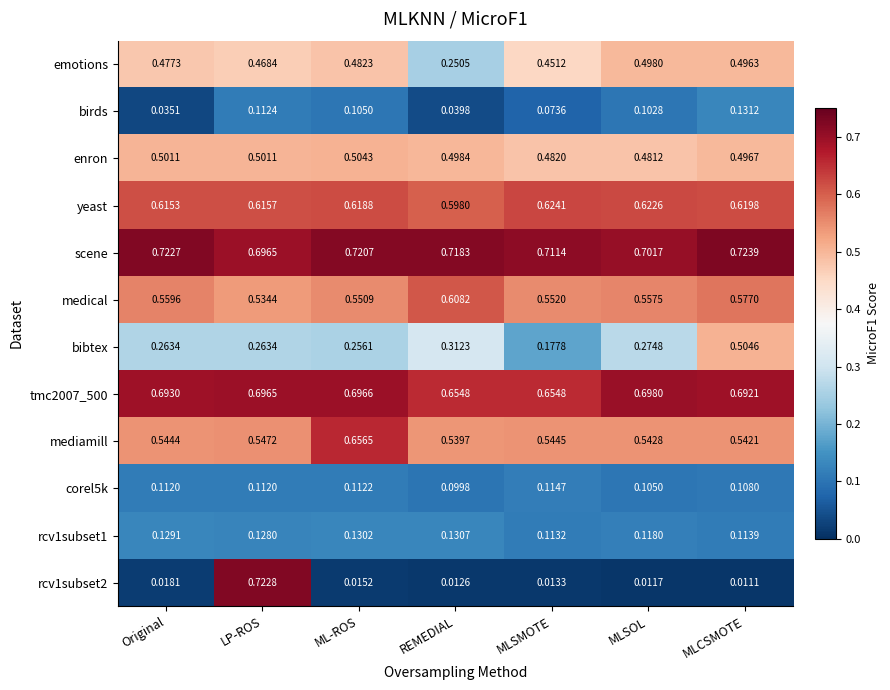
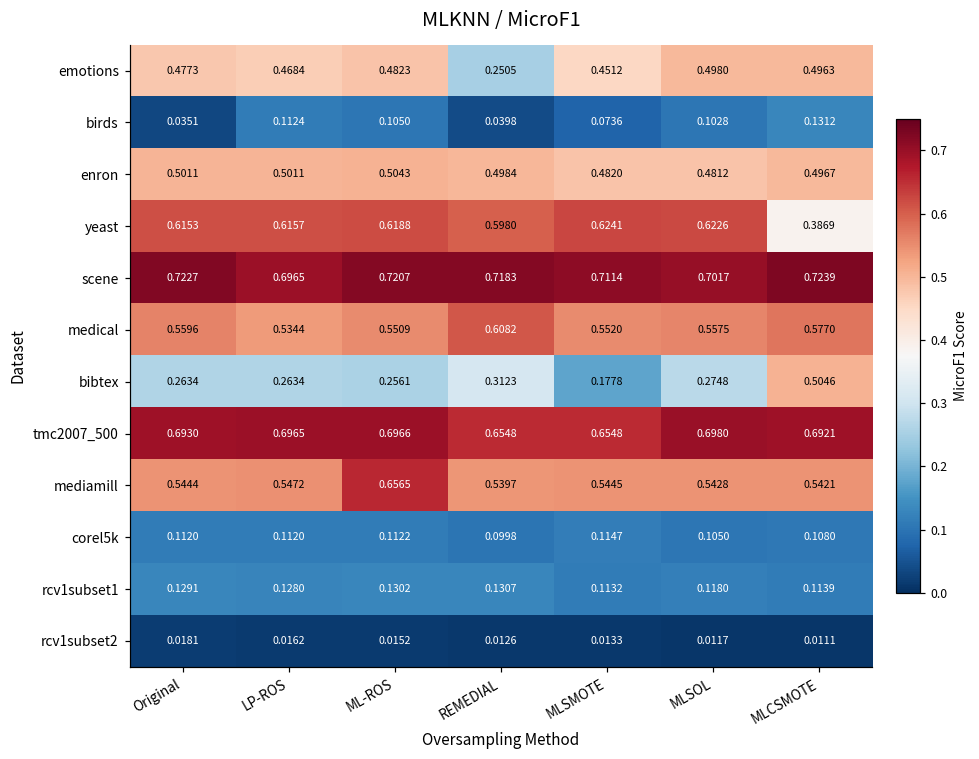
  {
    "emotions": {
      "Original": 0.4773,
      "LP-ROS": 0.4684,
      "ML-ROS": 0.4823,
      "REMEDIAL": 0.2505,
      "MLSMOTE": 0.4512,
      "MLSOL": 0.4980,
      "MLCSMOTE": 0.4963
    },
    "birds": {
      "Original": 0.0351,
      "LP-ROS": 0.1124,
      "ML-ROS": 0.1050,
      "REMEDIAL": 0.0398,
      "MLSMOTE": 0.0736,
      "MLSOL": 0.1028,
      "MLCSMOTE": 0.1312
    },
    "enron": {
      "Original": 0.5011,
      "LP-ROS": 0.5011,
      "ML-ROS": 0.5043,
      "REMEDIAL": 0.4984,
      "MLSMOTE": 0.4820,
      "MLSOL": 0.4812,
      "MLCSMOTE": 0.4967
    },
    "yeast": {
      "Original": 0.6153,
      "LP-ROS": 0.6157,
      "ML-ROS": 0.6188,
      "REMEDIAL": 0.5980,
      "MLSMOTE": 0.6241,
      "MLSOL": 0.6226,
-     "MLCSMOTE": 0.6198
+     "MLCSMOTE": 0.3869
    },
    "scene": {
      "Original": 0.7227,
      "LP-ROS": 0.6965,
      "ML-ROS": 0.7207,
      "REMEDIAL": 0.7183,
      "MLSMOTE": 0.7114,
      "MLSOL": 0.7017,
      "MLCSMOTE": 0.7239
    },
    "medical": {
      "Original": 0.5596,
      "LP-ROS": 0.5344,
      "ML-ROS": 0.5509,
      "REMEDIAL": 0.6082,
      "MLSMOTE": 0.5520,
      "MLSOL": 0.5575,
      "MLCSMOTE": 0.5770
    },
    "bibtex": {
      "Original": 0.2634,
      "LP-ROS": 0.2634,
      "ML-ROS": 0.2561,
      "REMEDIAL": 0.3123,
      "MLSMOTE": 0.1778,
      "MLSOL": 0.2748,
      "MLCSMOTE": 0.5046
    },
    "tmc2007_500": {
      "Original": 0.6930,
      "LP-ROS": 0.6965,
      "ML-ROS": 0.6966,
      "REMEDIAL": 0.6548,
      "MLSMOTE": 0.6548,
      "MLSOL": 0.6980,
      "MLCSMOTE": 0.6921
    },
    "mediamill": {
      "Original": 0.5444,
      "LP-ROS": 0.5472,
      "ML-ROS": 0.6565,
      "REMEDIAL": 0.5397,
      "MLSMOTE": 0.5445,
      "MLSOL": 0.5428,
      "MLCSMOTE": 0.5421
    },
    "corel5k": {
      "Original": 0.1120,
      "LP-ROS": 0.1120,
      "ML-ROS": 0.1122,
      "REMEDIAL": 0.0998,
      "MLSMOTE": 0.1147,
      "MLSOL": 0.1050,
      "MLCSMOTE": 0.1080
    },
    "rcv1subset1": {
      "Original": 0.1291,
      "LP-ROS": 0.1280,
      "ML-ROS": 0.1302,
      "REMEDIAL": 0.1307,
      "MLSMOTE": 0.1132,
      "MLSOL": 0.1180,
      "MLCSMOTE": 0.1139
    },
    "rcv1subset2": {
      "Original": 0.0181,
-     "LP-ROS": 0.7228,
+     "LP-ROS": 0.0162,
      "ML-ROS": 0.0152,
      "REMEDIAL": 0.0126,
      "MLSMOTE": 0.0133,
      "MLSOL": 0.0117,
      "MLCSMOTE": 0.0111
    }
  }
